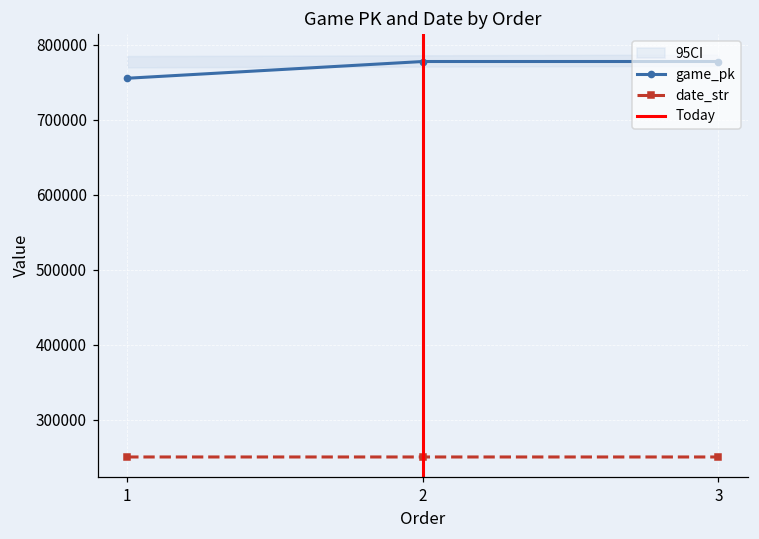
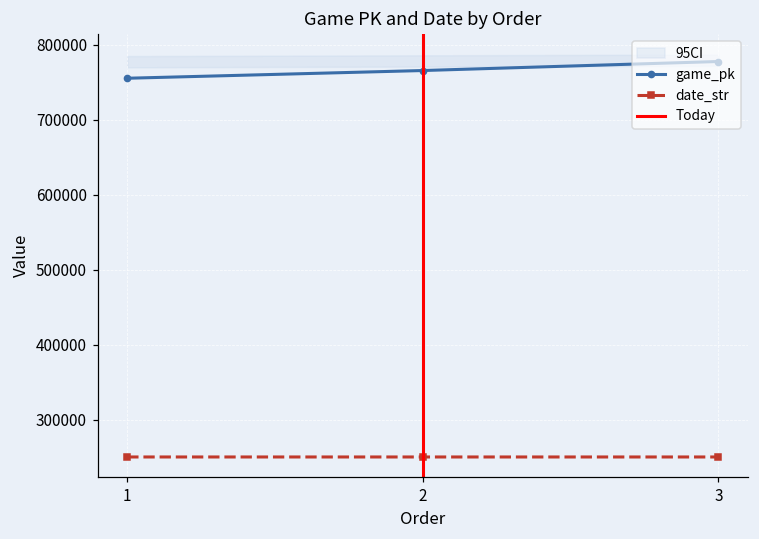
  {
    "game_pk": {
      "1": 760000,
-     "2": 780000
+     "2": 770000
    },
    "date_str": {
      "1": 250000,
      "2": 250000,
      "3": 250000
    }
  }
